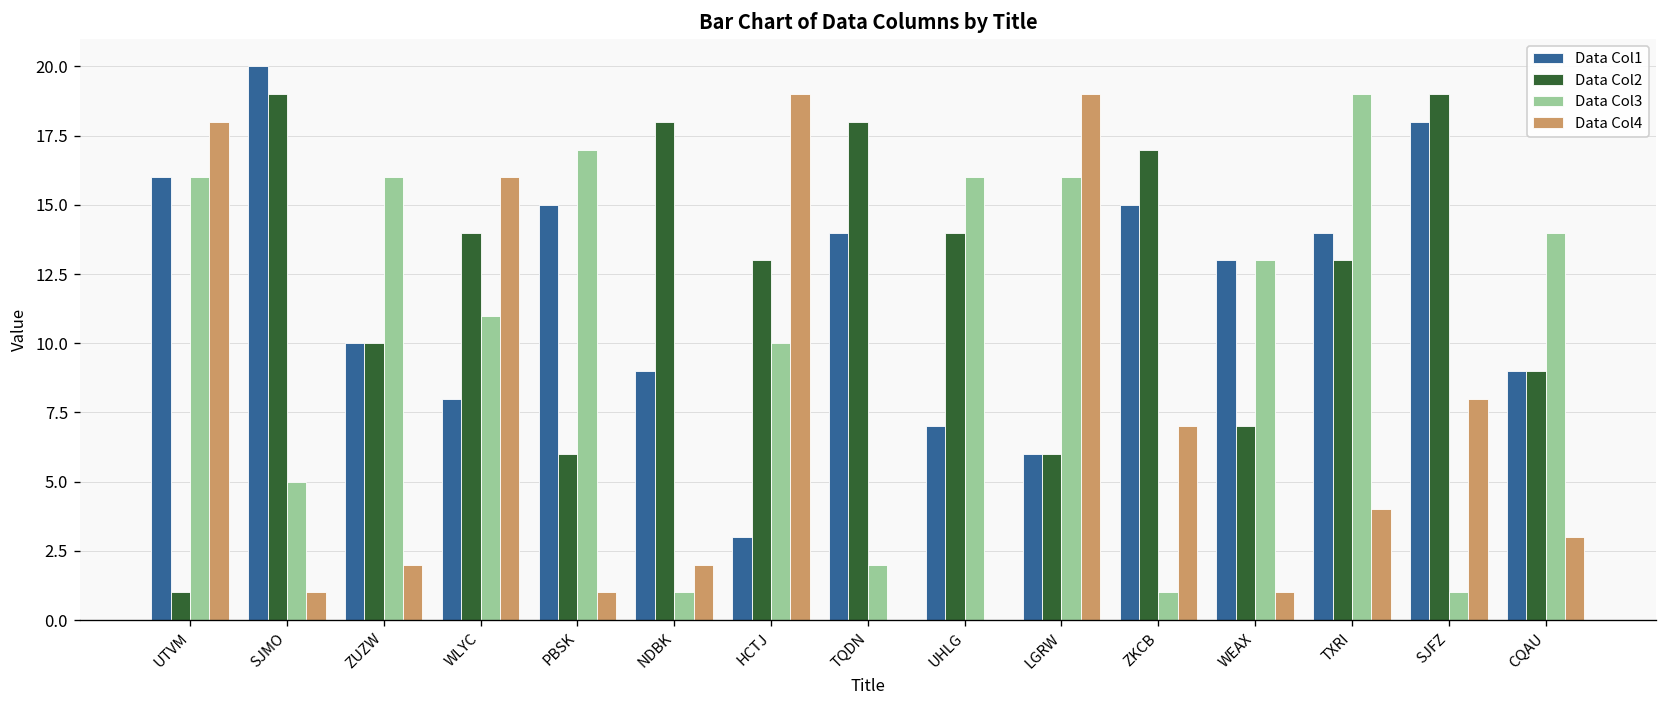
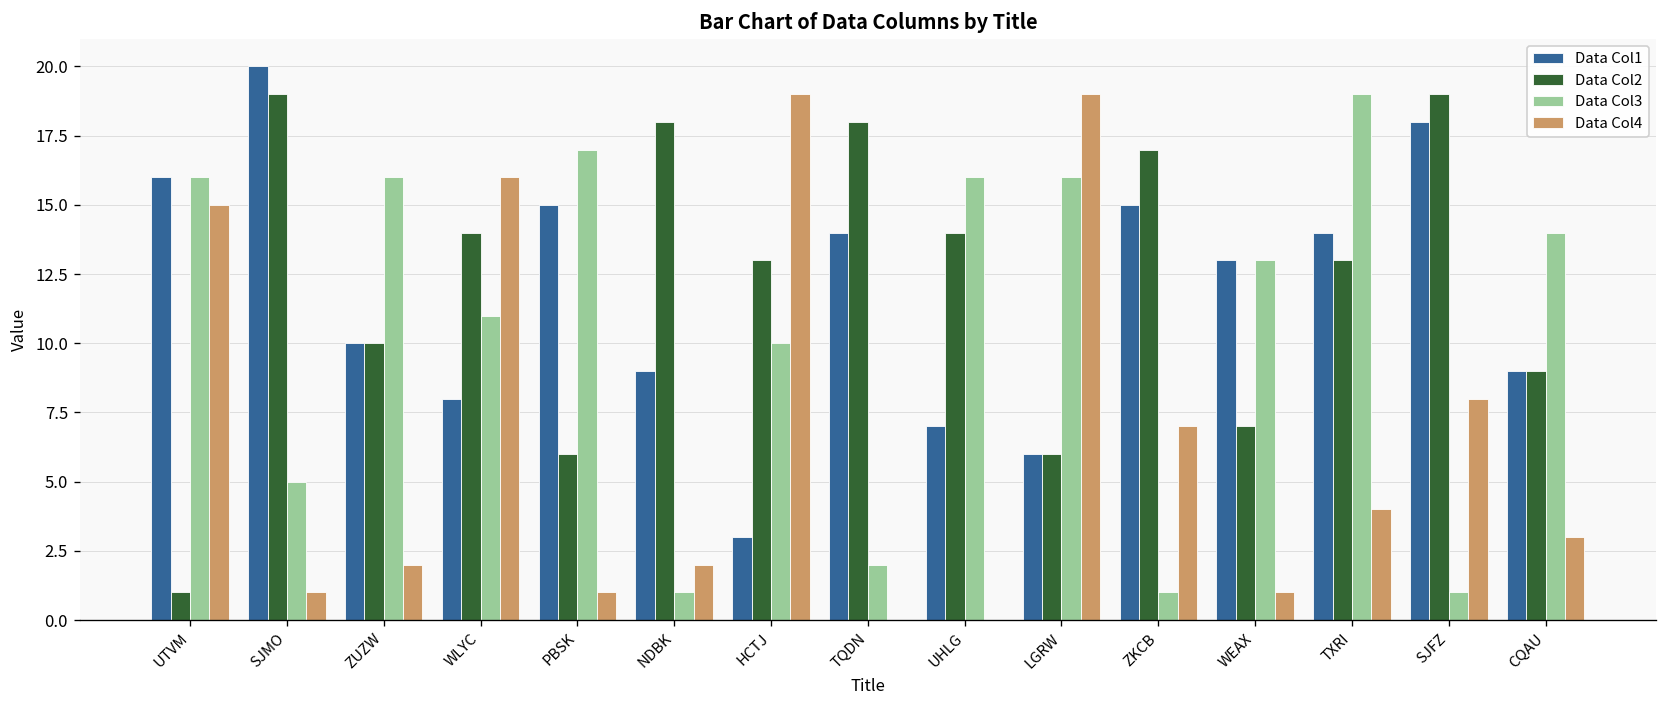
  {
    "Data Col1": {
      "UTVM": 16,
      "SJMO": 20,
      "ZUZW": 10,
      "WLYC": 8,
      "PBSK": 15,
      "NDBK": 9,
      "HCTJ": 3,
      "TQDN": 14,
      "UHLG": 7,
      "LGRW": 6,
      "ZKCB": 15,
      "WEAX": 13,
      "TXRI": 14,
      "SJFZ": 18,
      "CQAU": 9
    },
    "Data Col2": {
      "UTVM": 1,
      "SJMO": 19,
      "ZUZW": 10,
      "WLYC": 14,
      "PBSK": 6,
      "NDBK": 18,
      "HCTJ": 13,
      "TQDN": 18,
      "UHLG": 14,
      "LGRW": 6,
      "ZKCB": 17,
      "WEAX": 7,
      "TXRI": 13,
      "SJFZ": 19,
      "CQAU": 9
    },
    "Data Col3": {
      "UTVM": 16,
      "SJMO": 5,
      "ZUZW": 16,
      "WLYC": 11,
      "PBSK": 17,
      "NDBK": 1,
      "HCTJ": 10,
      "TQDN": 2,
      "UHLG": 16,
      "LGRW": 16,
      "ZKCB": 1,
      "WEAX": 13,
      "TXRI": 19,
      "SJFZ": 1,
      "CQAU": 14
    },
    "Data Col4": {
-     "UTVM": 18,
+     "UTVM": 15,
      "SJMO": 1,
      "ZUZW": 2,
      "WLYC": 16,
      "PBSK": 1,
      "NDBK": 2,
      "HCTJ": 19,
      "TQDN": 0,
      "UHLG": 0,
      "LGRW": 19,
      "ZKCB": 7,
      "WEAX": 1,
      "TXRI": 4,
      "SJFZ": 8,
      "CQAU": 3
    }
  }
